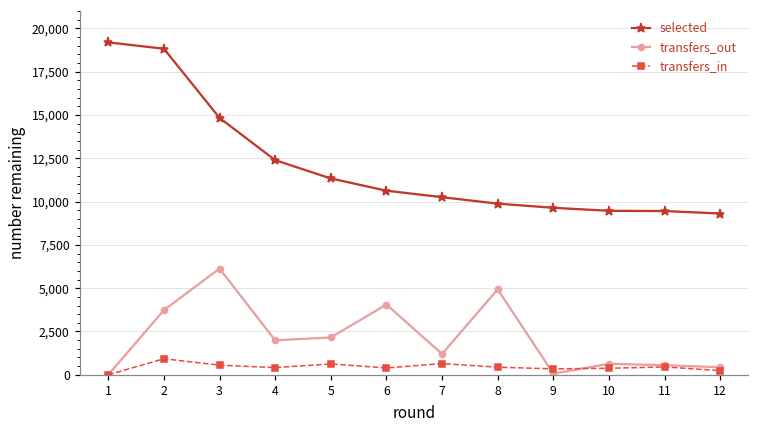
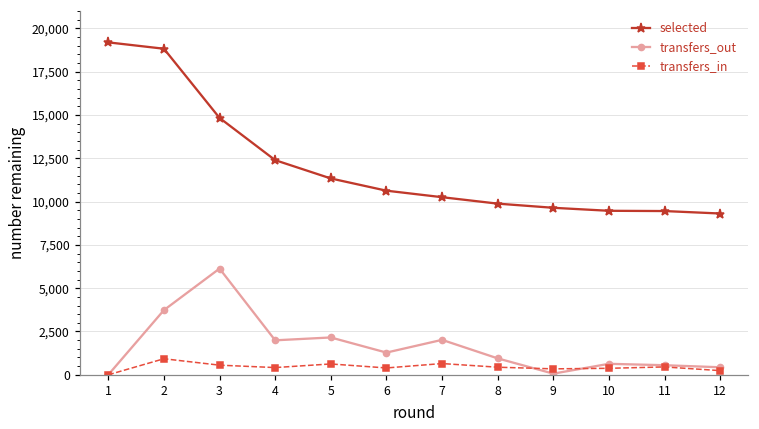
  {
    "transfers_out": {
      "2": "3,700",
      "3": "6,100",
      "4": "2,000",
      "5": "2,200",
-     "6": "4,100",
-     "7": "1,200",
-     "8": "4,900",
+     "6": "1,300",
+     "7": "2,000",
+     "8": "900",
      "9": "100",
      "10": "600",
      "12": "400"
    }
  }
